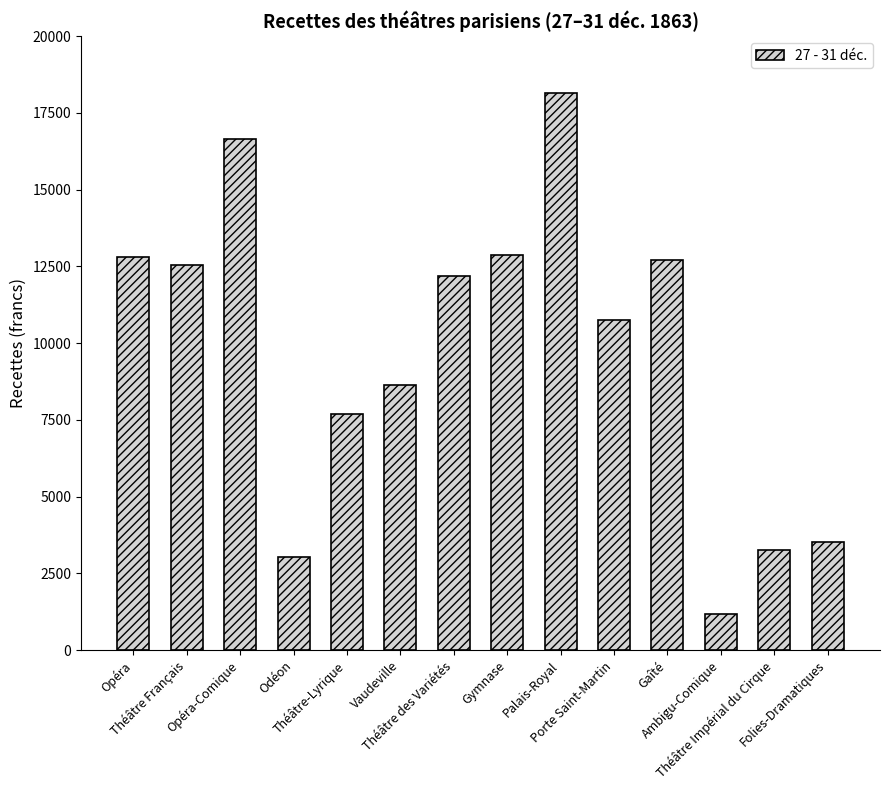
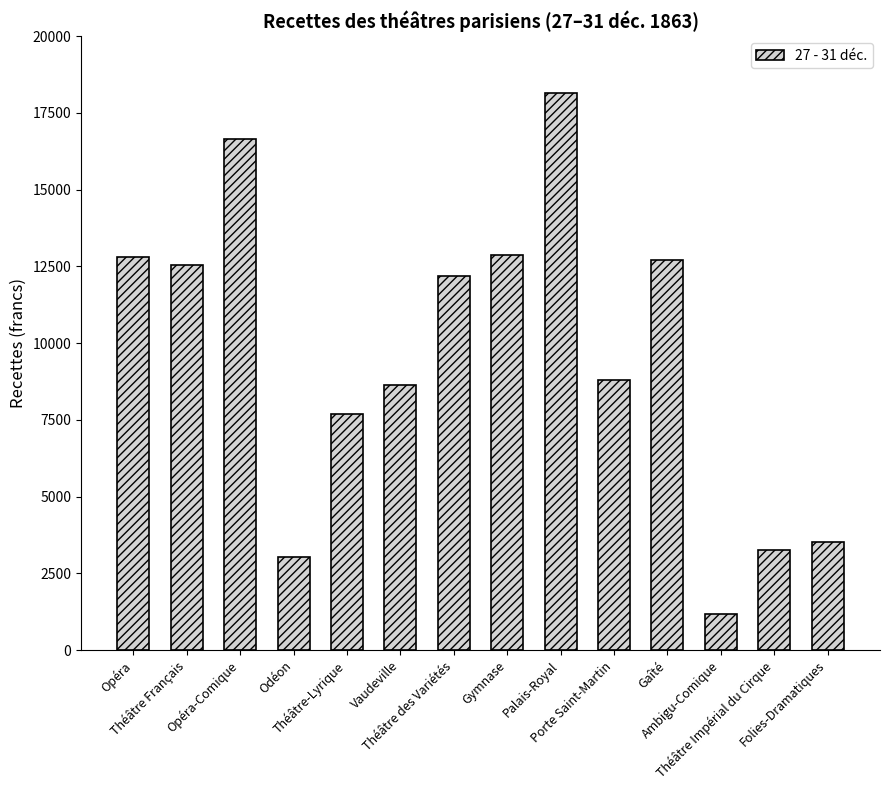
  {
    "Opéra": 12800,
    "Théâtre Français": 12500,
    "Opéra-Comique": 16600,
    "Odéon": 3000,
    "Théâtre-Lyrique": 7700,
    "Vaudeville": 8600,
    "Théâtre des Variétés": 12200,
    "Gymnase": 12900,
    "Palais-Royal": 18200,
-   "Porte Saint-Martin": 10700,
+   "Porte Saint-Martin": 8800,
    "Gaîté": 12700,
    "Ambigu-Comique": 1200,
    "Théâtre Impérial du Cirque": 3300,
    "Folies-Dramatiques": 3500
  }
